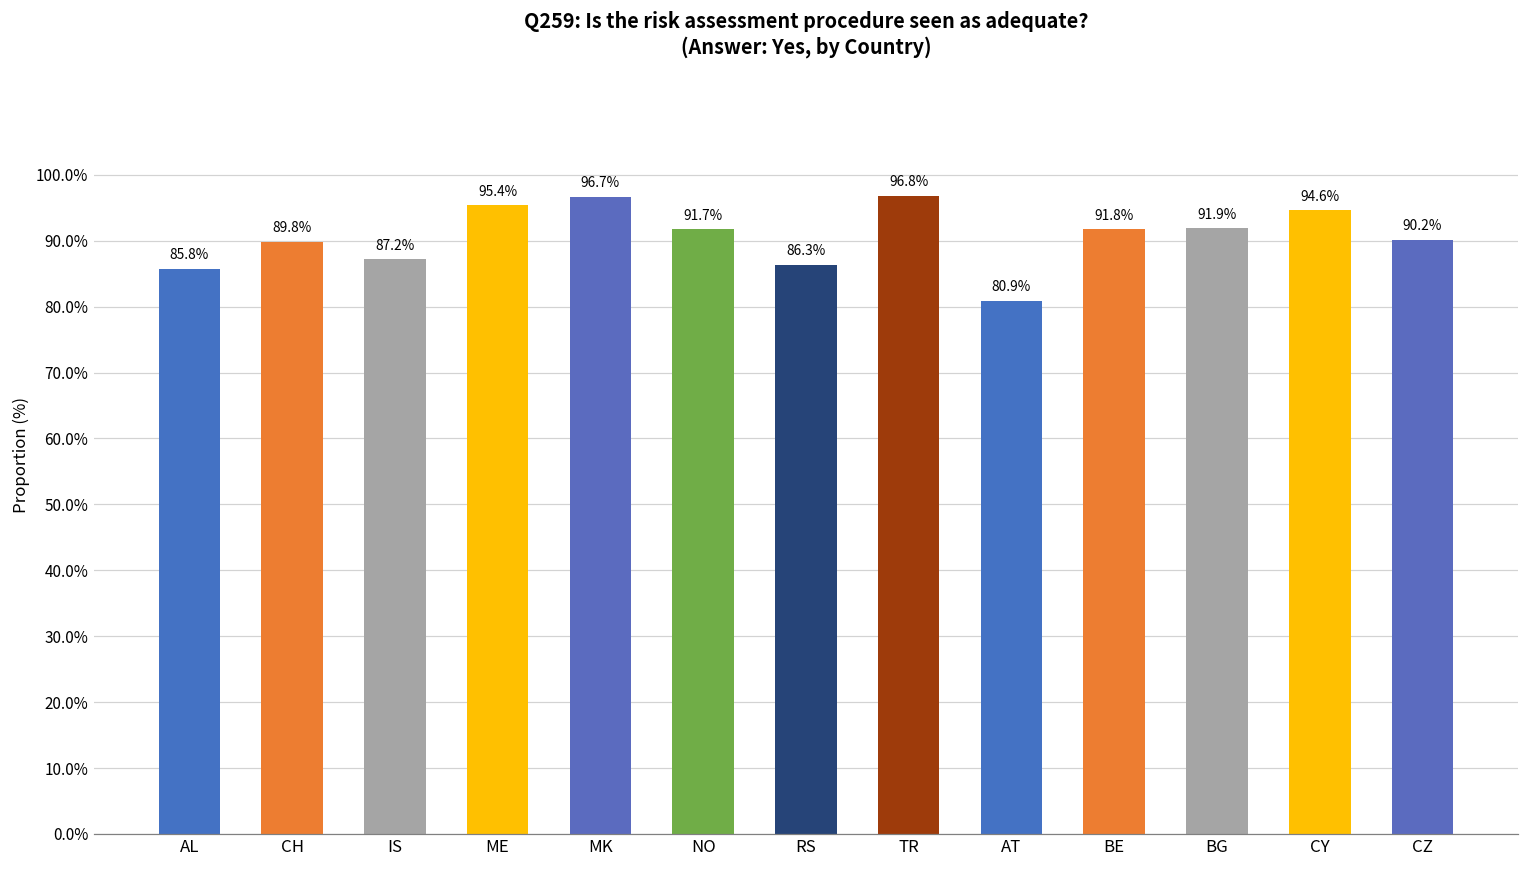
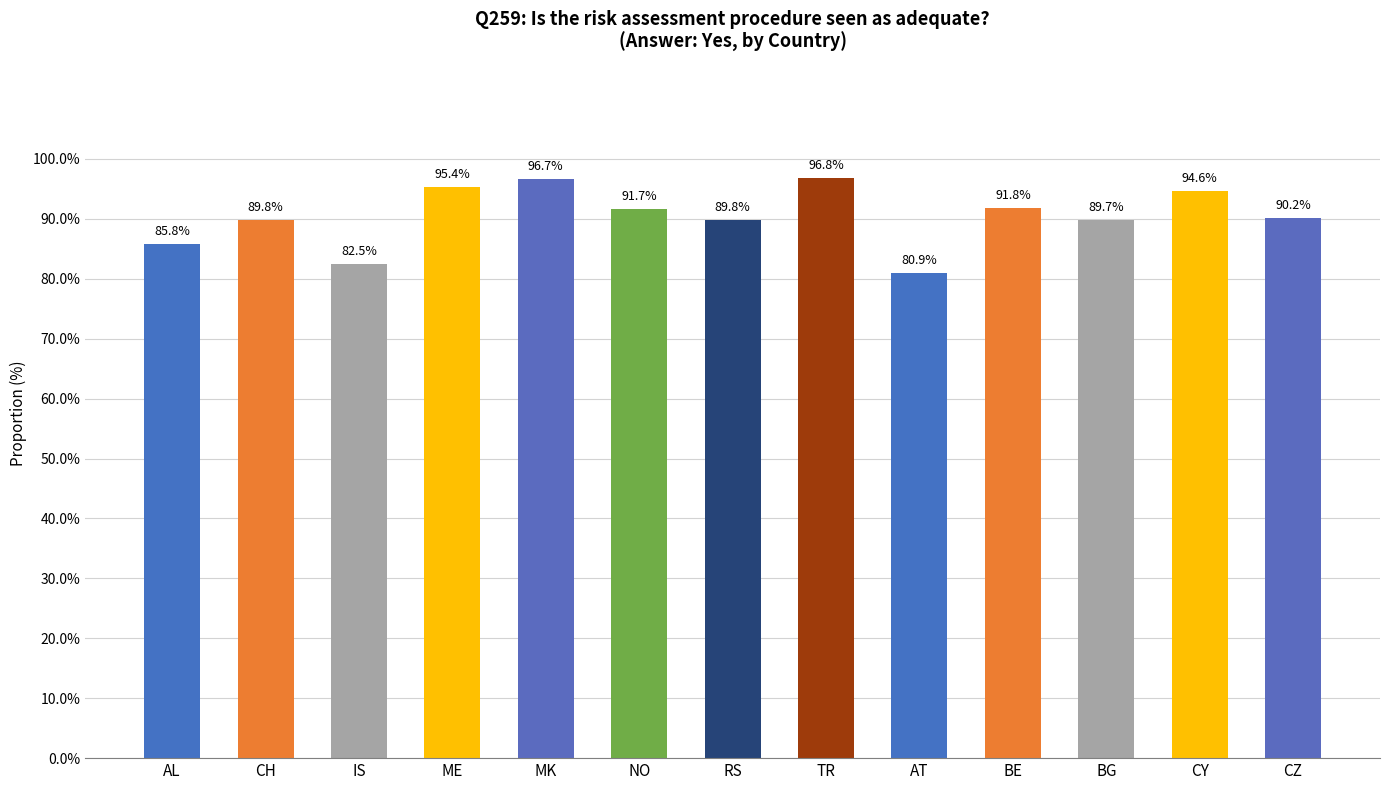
  {
    "AL": "85.8%",
    "CH": "89.8%",
-   "IS": "87.2%",
+   "IS": "82.5%",
    "ME": "95.4%",
    "MK": "96.7%",
    "NO": "91.7%",
-   "RS": "86.3%",
+   "RS": "89.8%",
    "TR": "96.8%",
    "AT": "80.9%",
    "BE": "91.8%",
-   "BG": "91.9%",
+   "BG": "89.7%",
    "CY": "94.6%",
    "CZ": "90.2%"
  }
